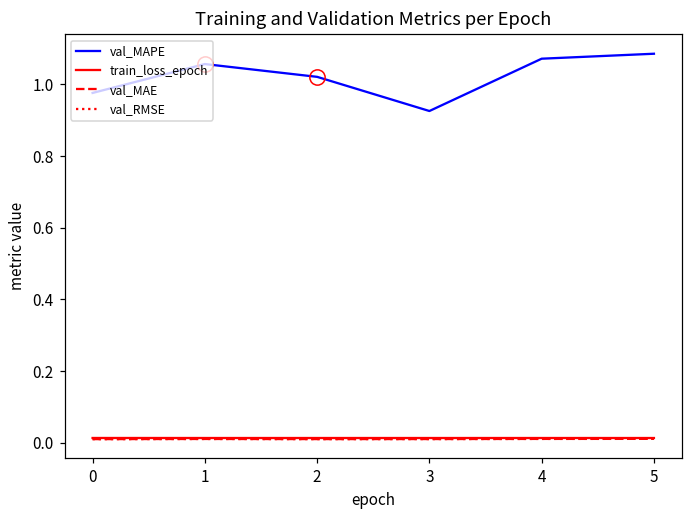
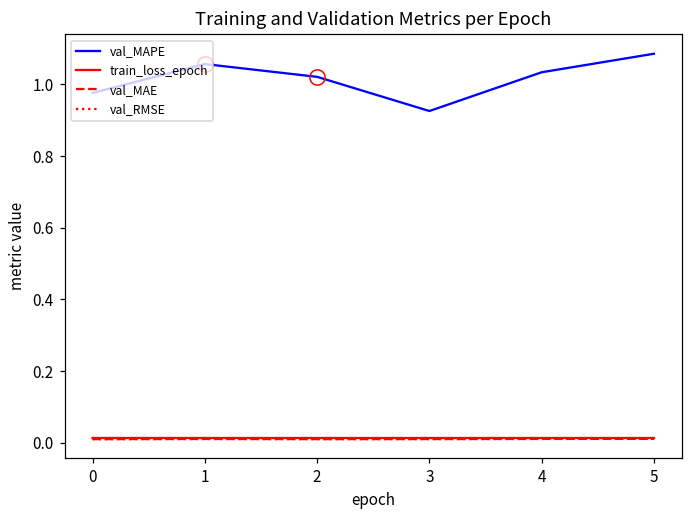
  {
    "val_MAPE": {
      "3": 0.93,
-     "4": 1.07,
+     "4": 1.03,
      "5": 1.09
    }
  }
